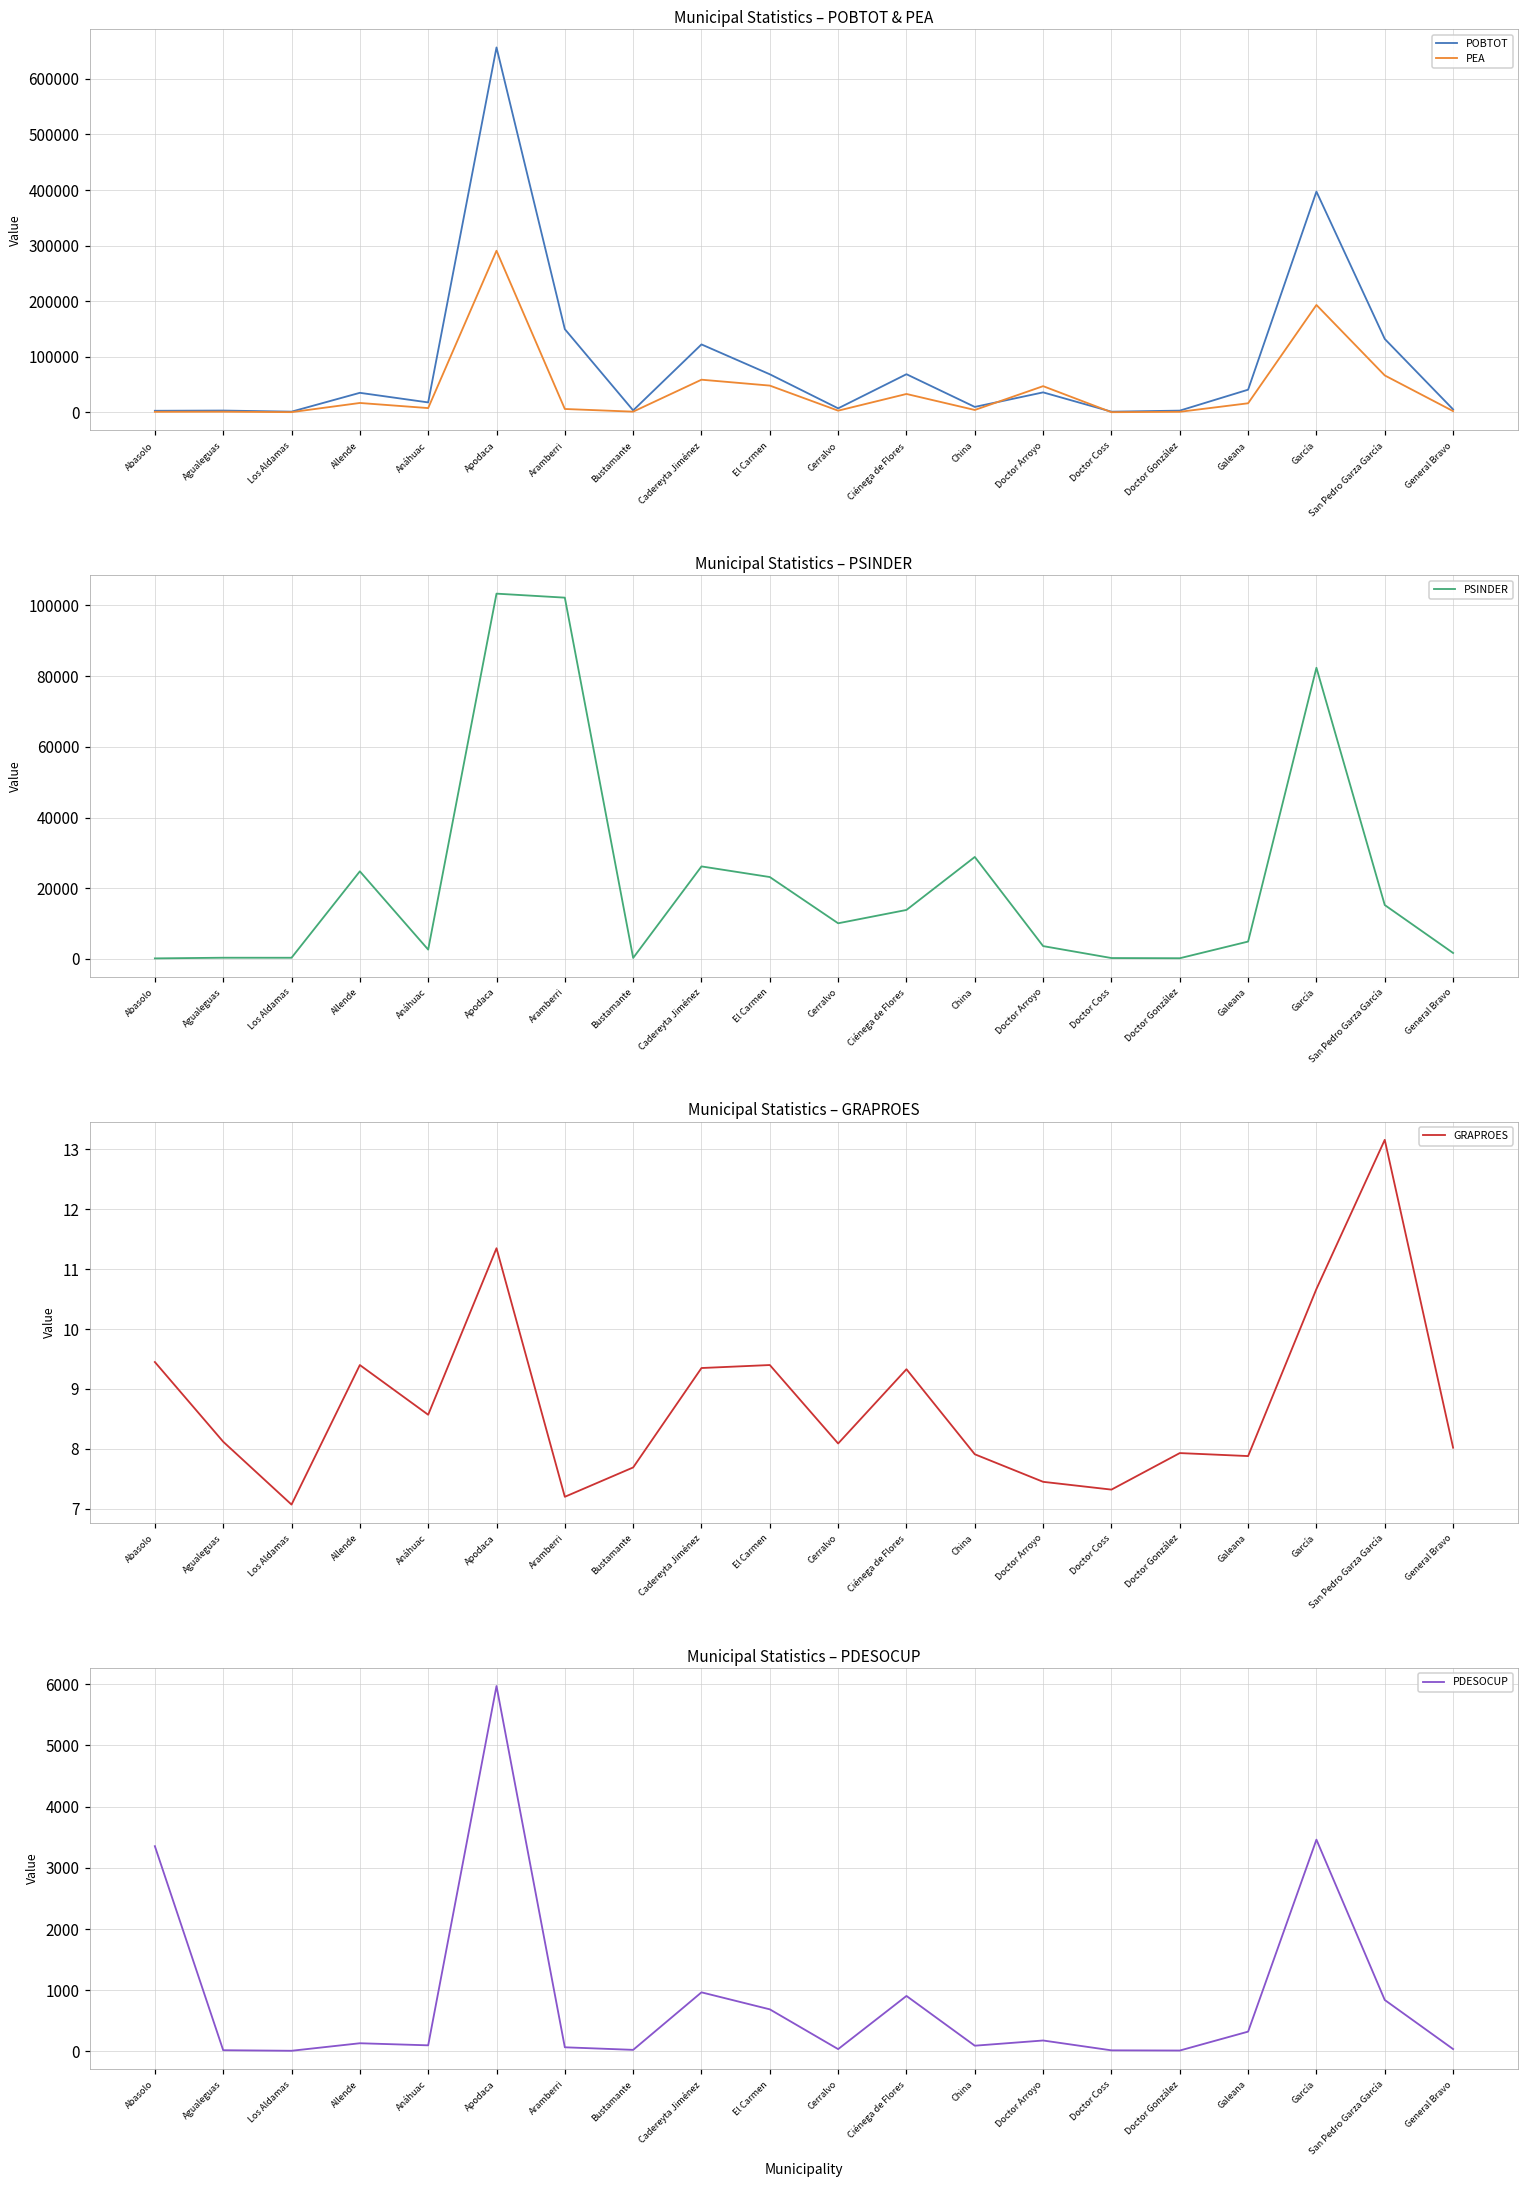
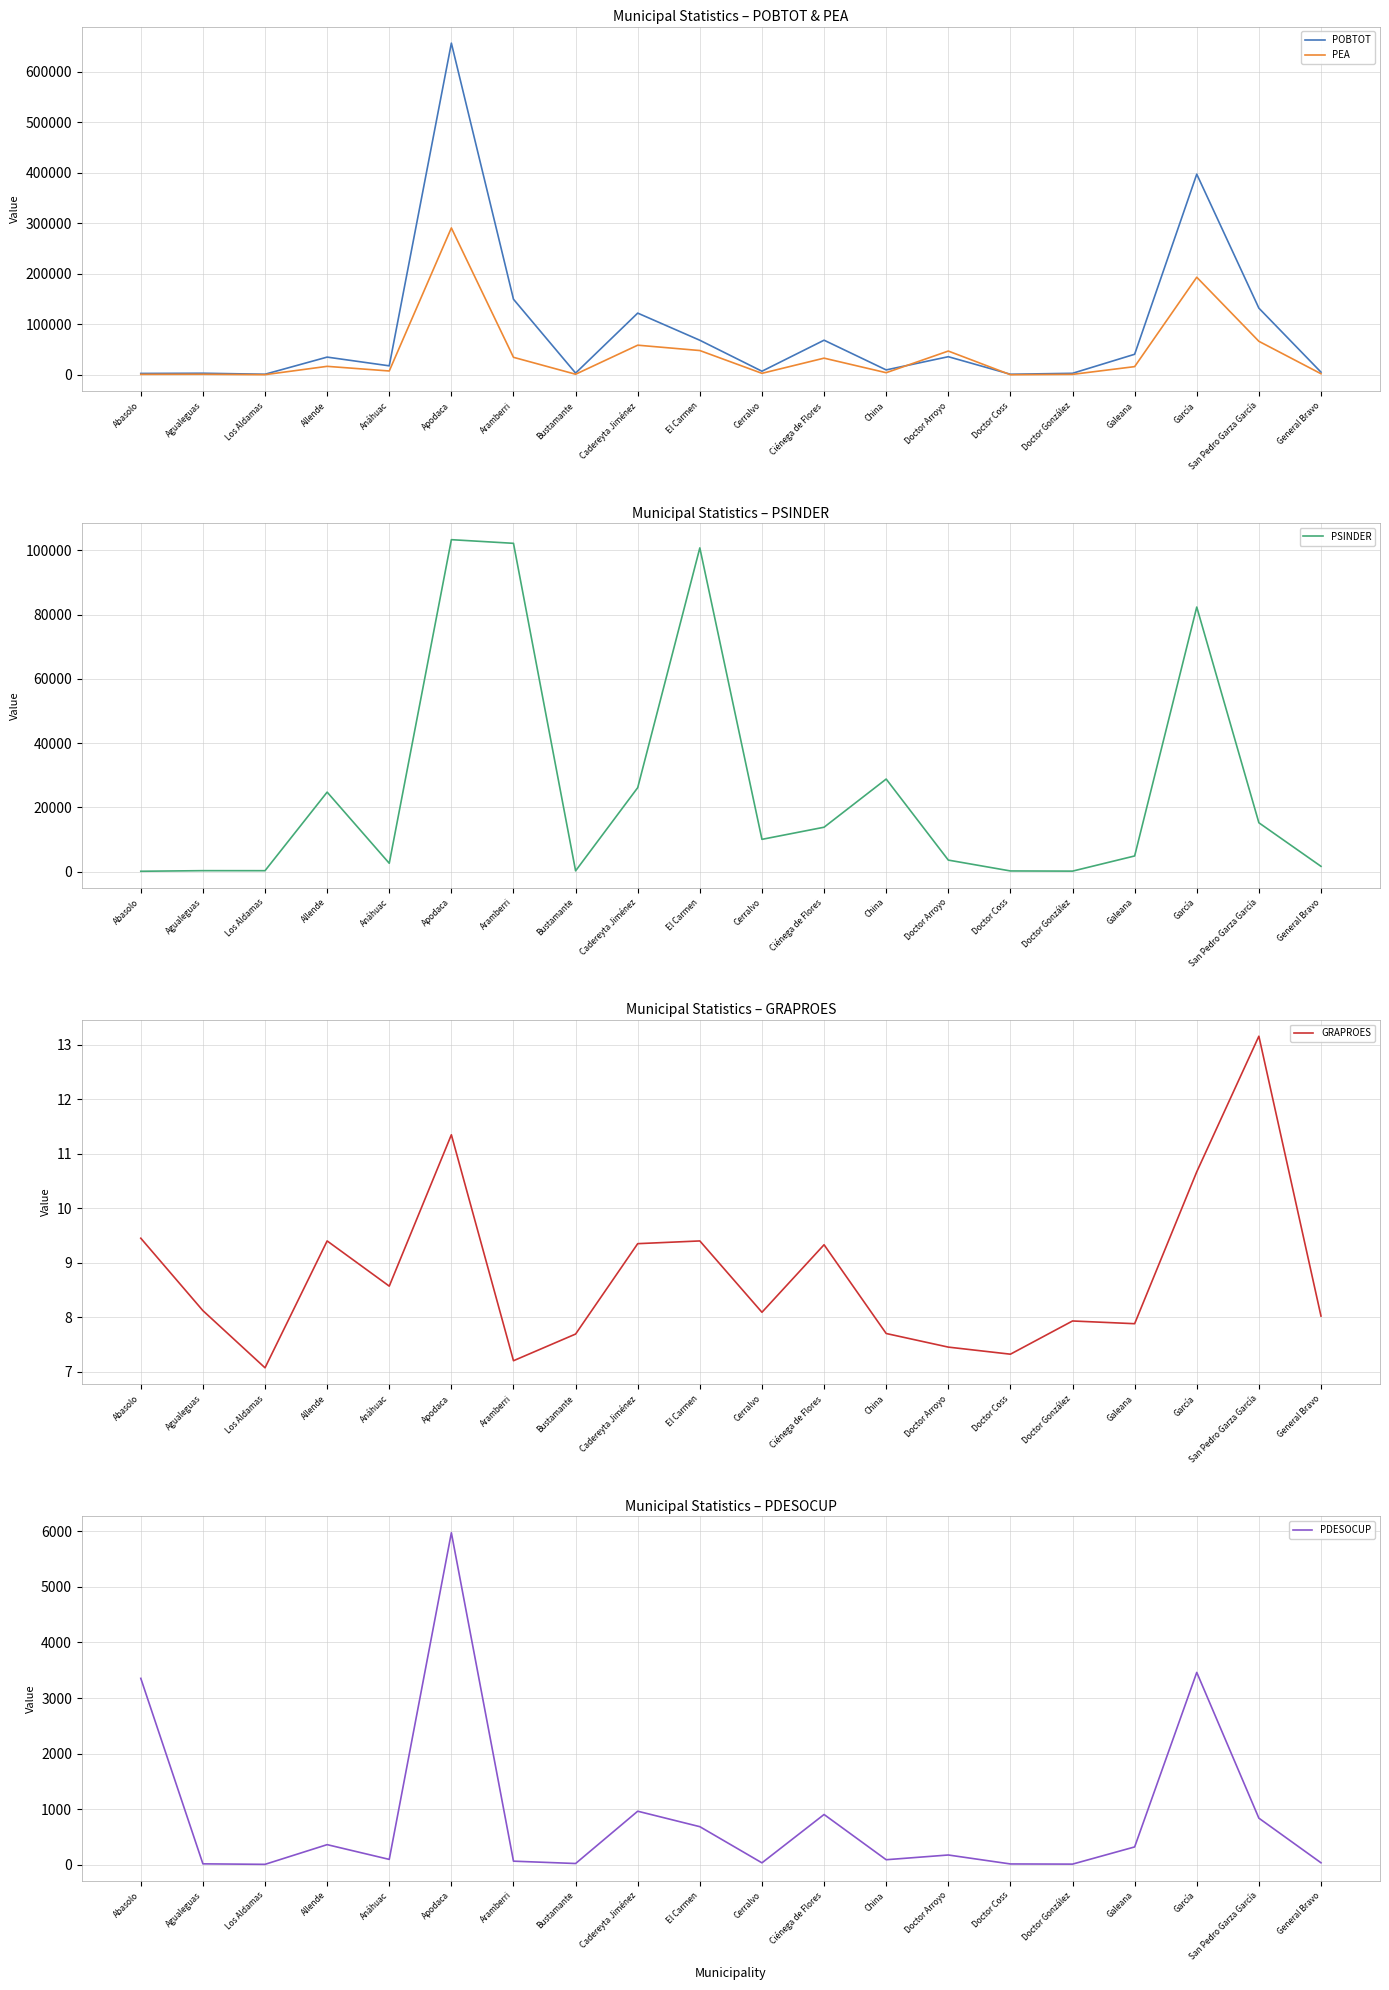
  {
    "Municipal Statistics – POBTOT & PEA": {
      "POBTOT": {
        "Allende": 40000,
        "Anáhuac": 20000,
        "Apodaca": 660000,
        "Aramberri": 150000,
        "Cadereyta Jiménez": 120000,
        "El Carmen": 70000,
        "Ciénega de Flores": 70000,
        "China": 10000,
        "Doctor Arroyo": 40000,
        "Galeana": 40000,
        "García": 400000,
        "San Pedro Garza García": 130000
      },
      "PEA": {
        "Allende": 20000,
        "Anáhuac": 10000,
        "Apodaca": 290000,
-       "Aramberri": 10000,
+       "Aramberri": 30000,
        "Cadereyta Jiménez": 60000,
        "El Carmen": 50000,
        "Ciénega de Flores": 30000,
        "China": 0,
        "Doctor Arroyo": 50000,
        "Galeana": 20000,
        "García": 190000,
        "San Pedro Garza García": 70000
      }
    },
    "Municipal Statistics – PSINDER": {
      "Abasolo": 0,
      "Agualeguas": 0,
      "Los Aldamas": 0,
      "Allende": 25000,
      "Anáhuac": 3000,
      "Apodaca": 103000,
      "Aramberri": 102000,
      "Bustamante": 0,
      "Cadereyta Jiménez": 26000,
-     "El Carmen": 23000,
+     "El Carmen": 101000,
      "Cerralvo": 10000,
      "Ciénega de Flores": 14000,
      "China": 29000,
      "Doctor Arroyo": 4000,
      "Doctor Coss": 0,
      "Doctor González": 0,
      "Galeana": 5000,
      "García": 82000,
      "San Pedro Garza García": 15000,
      "General Bravo": 2000
    },
    "Municipal Statistics – GRAPROES": {
      "Abasolo": 9.5,
      "Agualeguas": 8.1,
      "Los Aldamas": 7.1,
      "Allende": 9.4,
      "Anáhuac": 8.6,
      "Apodaca": 11.4,
      "Aramberri": 7.2,
      "Bustamante": 7.7,
      "Cadereyta Jiménez": 9.4,
      "El Carmen": 9.4,
      "Cerralvo": 8.1,
      "Ciénega de Flores": 9.3,
-     "China": 7.9,
+     "China": 7.7,
      "Doctor Arroyo": 7.5,
      "Doctor Coss": 7.3,
      "Doctor González": 7.9,
      "Galeana": 7.9,
      "García": 10.7,
      "San Pedro Garza García": 13.2,
      "General Bravo": 8.0
    },
    "Municipal Statistics – PDESOCUP": {
      "Abasolo": 3400,
      "Agualeguas": 0,
      "Los Aldamas": 0,
-     "Allende": 100,
+     "Allende": 400,
      "Anáhuac": 100,
      "Apodaca": 6000,
      "Aramberri": 100,
      "Bustamante": 0,
      "Cadereyta Jiménez": 1000,
      "El Carmen": 700,
      "Cerralvo": 0,
      "Ciénega de Flores": 900,
      "China": 100,
      "Doctor Arroyo": 200,
      "Doctor Coss": 0,
      "Doctor González": 0,
      "Galeana": 300,
      "García": 3500,
      "San Pedro Garza García": 800,
      "General Bravo": 0
    }
  }
